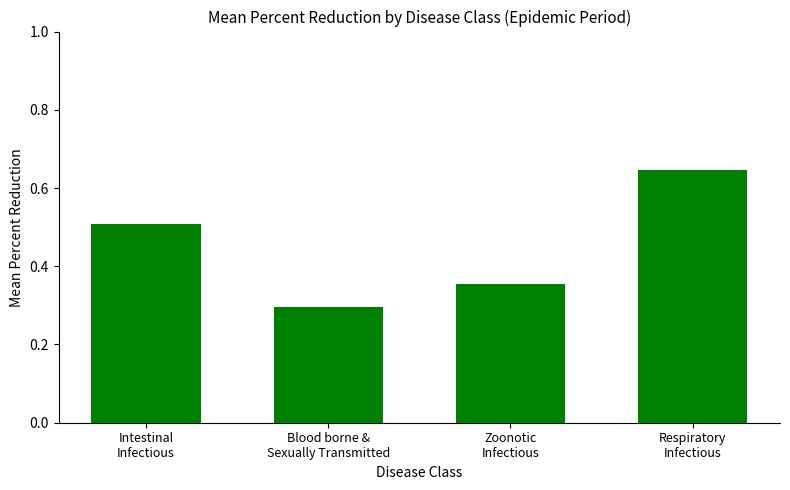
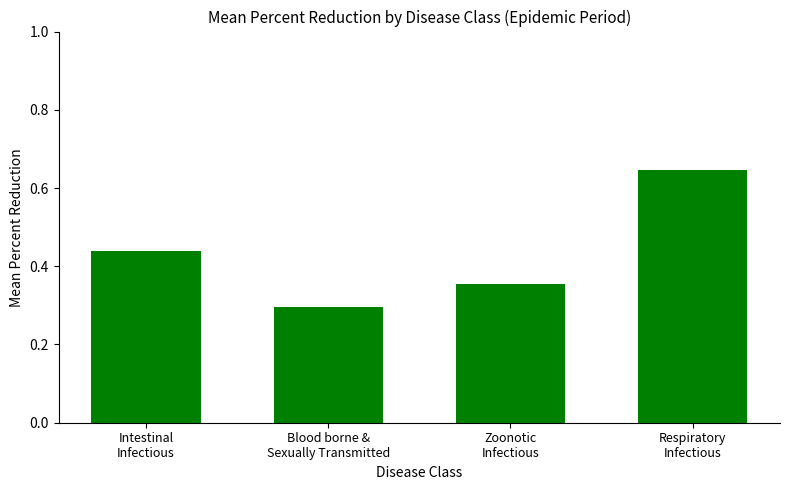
  {
-   "Intestinal Infectious": 0.51,
+   "Intestinal Infectious": 0.44,
    "Blood borne & Sexually Transmitted": 0.30,
    "Zoonotic Infectious": 0.36,
    "Respiratory Infectious": 0.65
  }
